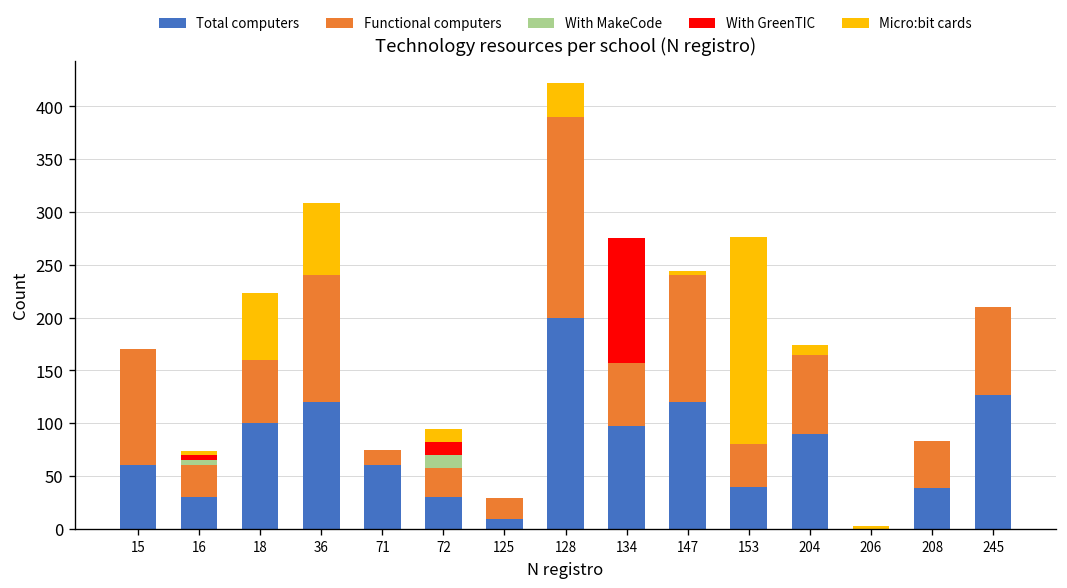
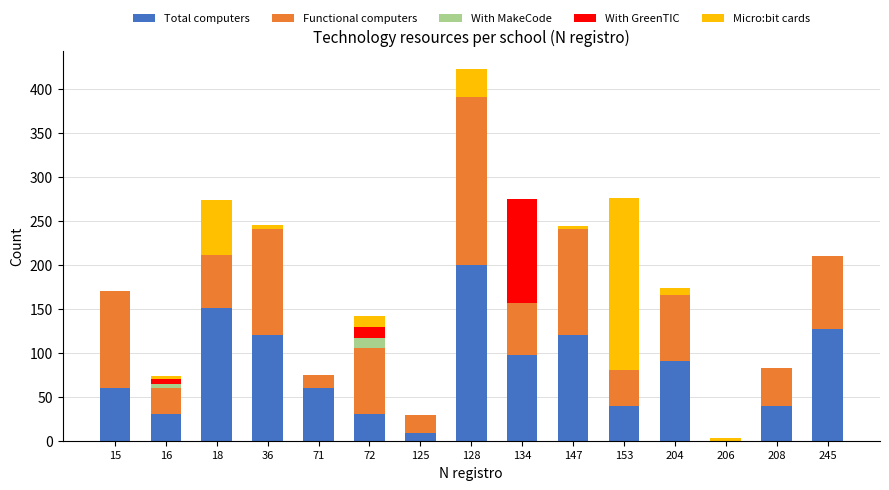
  {
    "Total computers": {
      "15": 60,
      "16": 30,
-     "18": 100,
+     "18": 150,
      "36": 120,
      "71": 60,
      "72": 30,
      "125": 10,
      "128": 200,
      "134": 100,
      "147": 120,
      "153": 40,
      "204": 90,
      "206": 0,
      "208": 40,
      "245": 130
    },
    "Functional computers": {
      "15": 110,
      "16": 30,
      "18": 60,
      "36": 120,
      "71": 20,
-     "72": 30,
+     "72": 80,
      "125": 20,
      "128": 190,
      "134": 60,
      "147": 120,
      "153": 40,
      "204": 80,
      "206": 0,
      "208": 40,
      "245": 80
    },
    "With MakeCode": {
      "15": 0,
      "16": 10,
      "18": 0,
      "36": 0,
      "71": 0,
      "72": 10,
      "125": 0,
      "128": 0,
      "134": 0,
      "147": 0,
      "153": 0,
      "204": 0,
      "206": 0,
      "208": 0,
      "245": 0
    },
    "With GreenTIC": {
      "15": 0,
      "16": 10,
      "18": 0,
      "36": 0,
      "71": 0,
      "72": 10,
      "125": 0,
      "128": 0,
      "134": 120,
      "147": 0,
      "153": 0,
      "204": 0,
      "206": 0,
      "208": 0,
      "245": 0
    },
    "Micro:bit cards": {
      "15": 0,
      "16": 0,
      "18": 60,
-     "36": 70,
+     "36": 10,
      "71": 0,
      "72": 10,
      "125": 0,
      "128": 30,
      "134": 0,
      "147": 0,
      "153": 200,
      "204": 10,
      "206": 0,
      "208": 0,
      "245": 0
    }
  }
